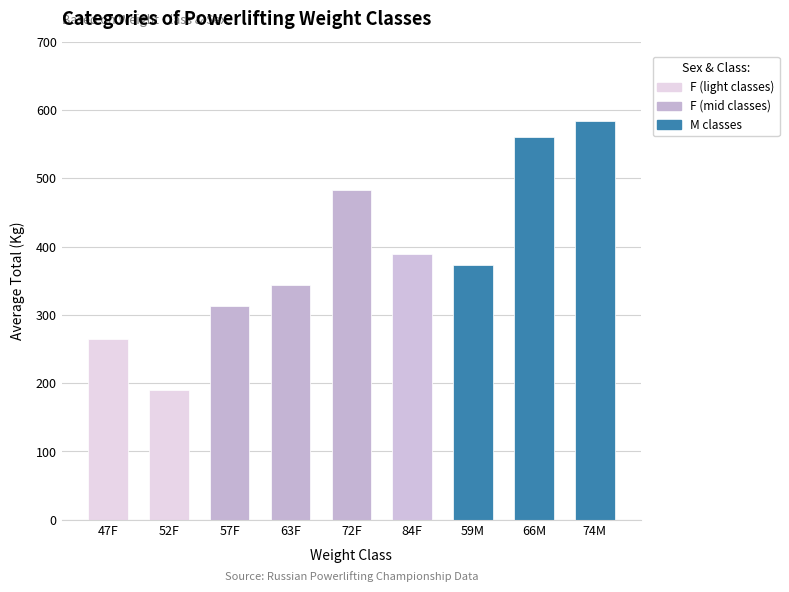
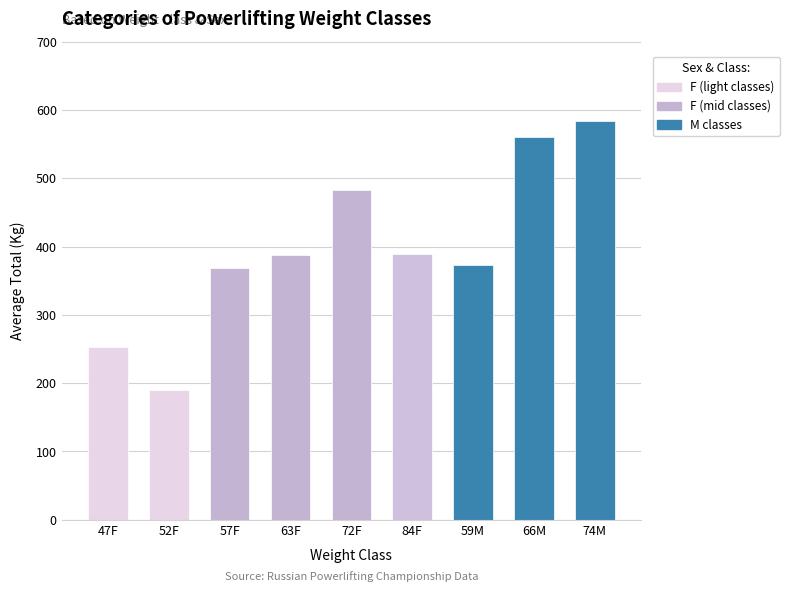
  {
-   "47F": 270,
+   "47F": 250,
    "52F": 190,
-   "57F": 310,
-   "63F": 340,
+   "57F": 370,
+   "63F": 390,
    "72F": 480,
    "84F": 390,
    "59M": 370,
    "66M": 560,
    "74M": 580
  }
